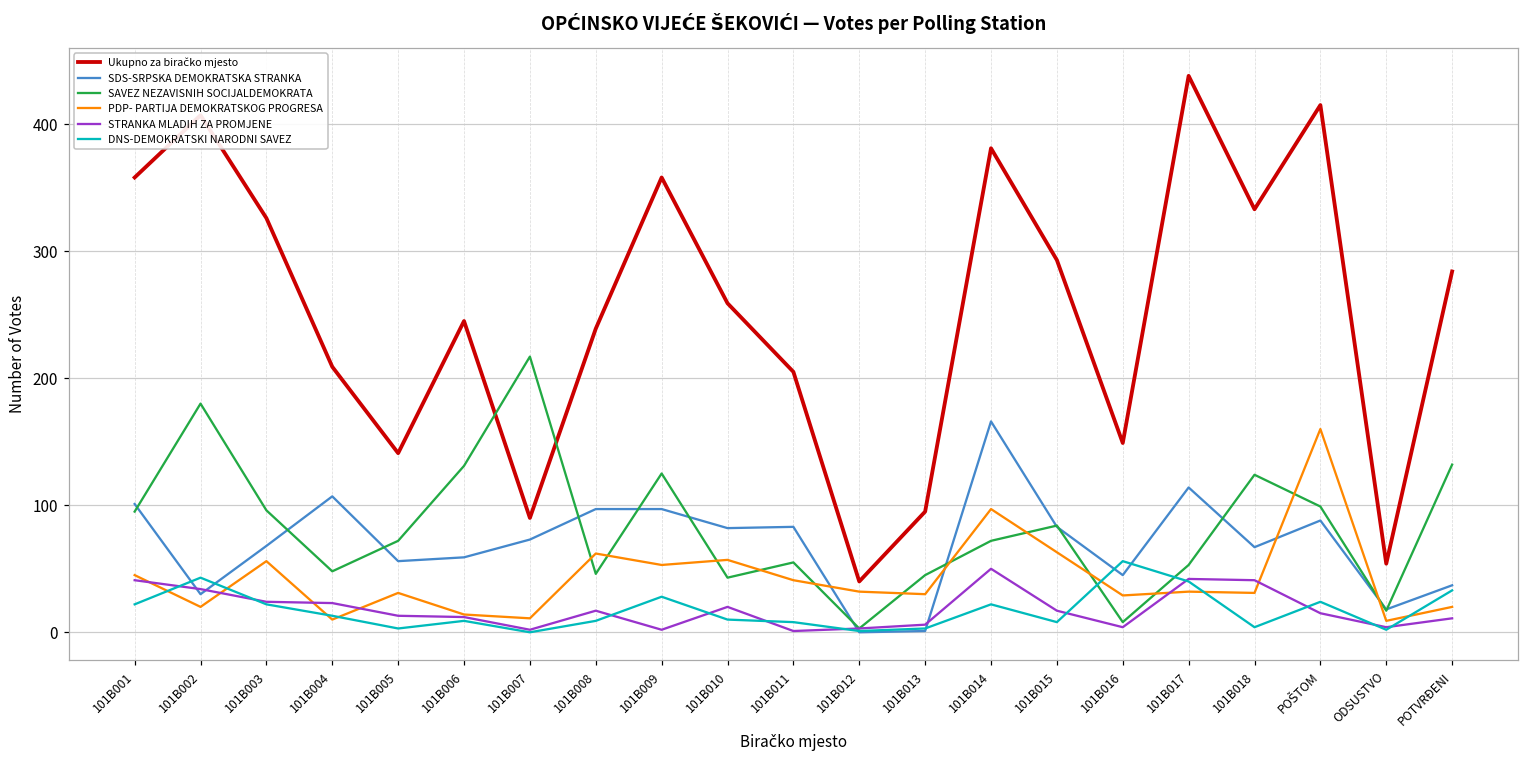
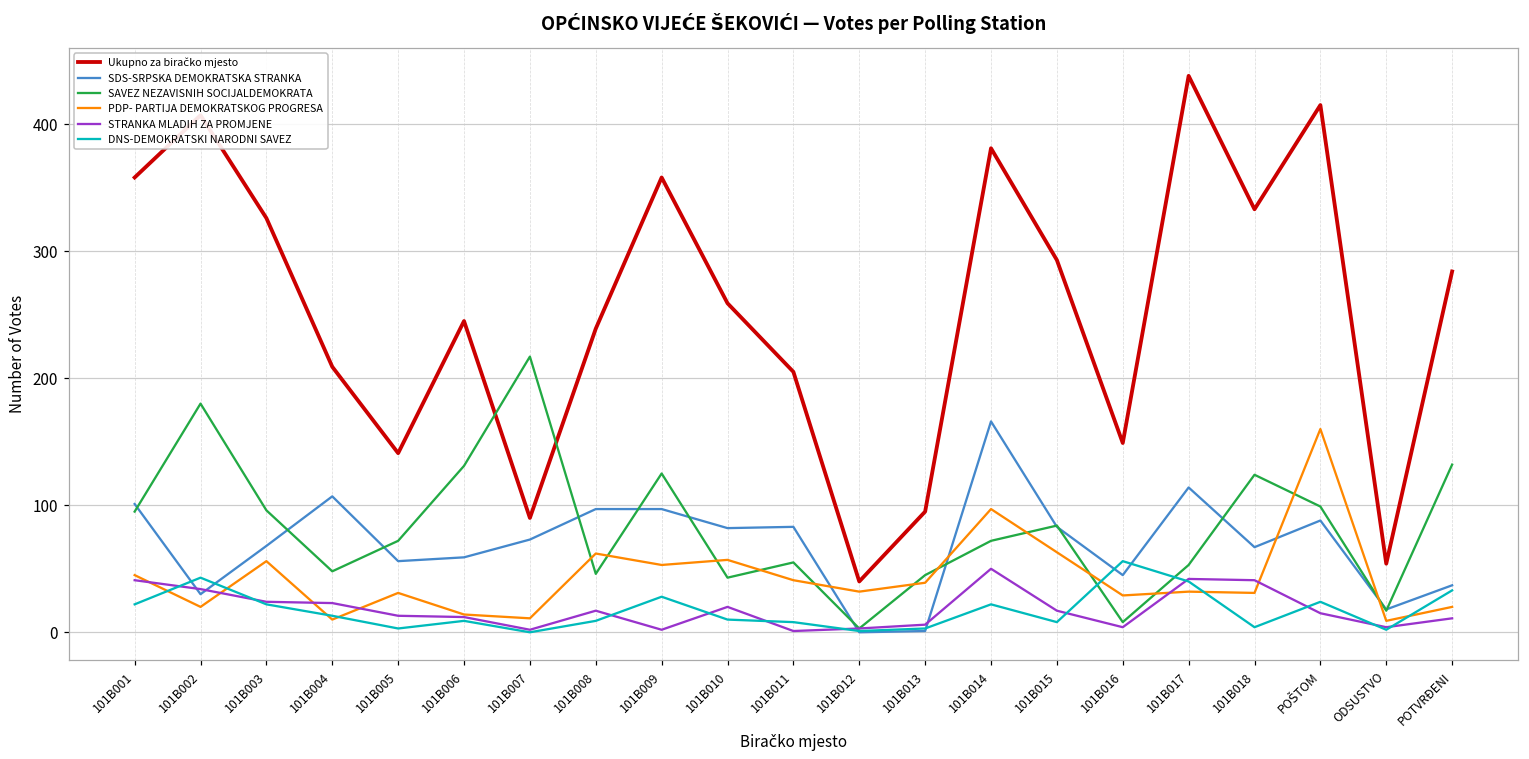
  {
    "Ukupno za biračko mjesto": {
      "101B001": 358,
      "101B003": 326,
      "101B004": 209,
      "101B005": 141,
      "101B006": 245,
      "101B007": 90,
      "101B008": 239,
      "101B009": 358,
      "101B010": 259,
      "101B011": 205,
      "101B012": 40,
      "101B013": 95,
      "101B014": 381,
      "101B015": 293,
      "101B016": 149,
      "101B017": 438,
      "101B018": 333,
      "POŠTOM": 415,
      "ODSUSTVO": 54,
      "POTVRĐENI": 284
    },
    "SDS-SRPSKA DEMOKRATSKA STRANKA": {
      "101B001": 101,
      "101B002": 30,
      "101B003": 68,
      "101B004": 107,
      "101B005": 56,
      "101B006": 59,
      "101B007": 73,
      "101B008": 97,
      "101B009": 97,
      "101B010": 82,
      "101B011": 83,
      "101B014": 166,
      "101B016": 45,
      "101B017": 114,
      "101B018": 67,
      "POŠTOM": 88,
      "POTVRĐENI": 37
    },
    "SAVEZ NEZAVISNIH SOCIJALDEMOKRATA": {
      "101B001": 95,
      "101B002": 180,
      "101B003": 96,
      "101B004": 48,
      "101B005": 72,
      "101B006": 131,
      "101B007": 217,
      "101B008": 46,
      "101B009": 125,
      "101B010": 43,
      "101B011": 55,
      "101B013": 45,
      "101B014": 72,
      "101B016": 8,
      "101B017": 53,
      "101B018": 124,
      "POŠTOM": 99,
      "POTVRĐENI": 132
    },
    "PDP- PARTIJA DEMOKRATSKOG PROGRESA": {
      "101B001": 45,
      "101B002": 20,
      "101B003": 56,
      "101B004": 10,
      "101B005": 31,
      "101B007": 11,
      "101B008": 62,
      "101B009": 53,
      "101B010": 57,
      "101B011": 41,
      "101B012": 32,
-     "101B013": 30,
+     "101B013": 39,
      "101B014": 97,
      "101B015": 63,
      "101B016": 29,
      "101B017": 32,
      "101B018": 31,
      "POŠTOM": 160,
      "ODSUSTVO": 9,
      "POTVRĐENI": 20
    },
    "STRANKA MLADIH ZA PROMJENE": {
      "101B001": 41,
      "101B002": 34,
      "101B004": 23,
      "101B005": 13,
      "101B008": 17,
      "101B009": 2,
      "101B010": 20,
      "101B011": 1,
      "101B013": 6,
      "101B014": 50,
      "101B015": 17,
      "101B016": 4,
      "101B018": 41,
      "POŠTOM": 15,
      "POTVRĐENI": 11
    },
    "DNS-DEMOKRATSKI NARODNI SAVEZ": {
      "101B001": 22,
      "101B002": 43,
      "101B004": 13,
      "101B005": 3,
      "101B006": 9,
      "101B008": 9,
      "101B009": 28,
      "101B010": 10,
      "101B011": 8,
      "101B014": 22,
      "101B015": 8,
      "101B016": 56,
      "101B018": 4,
      "POŠTOM": 24,
      "POTVRĐENI": 33
    }
  }
